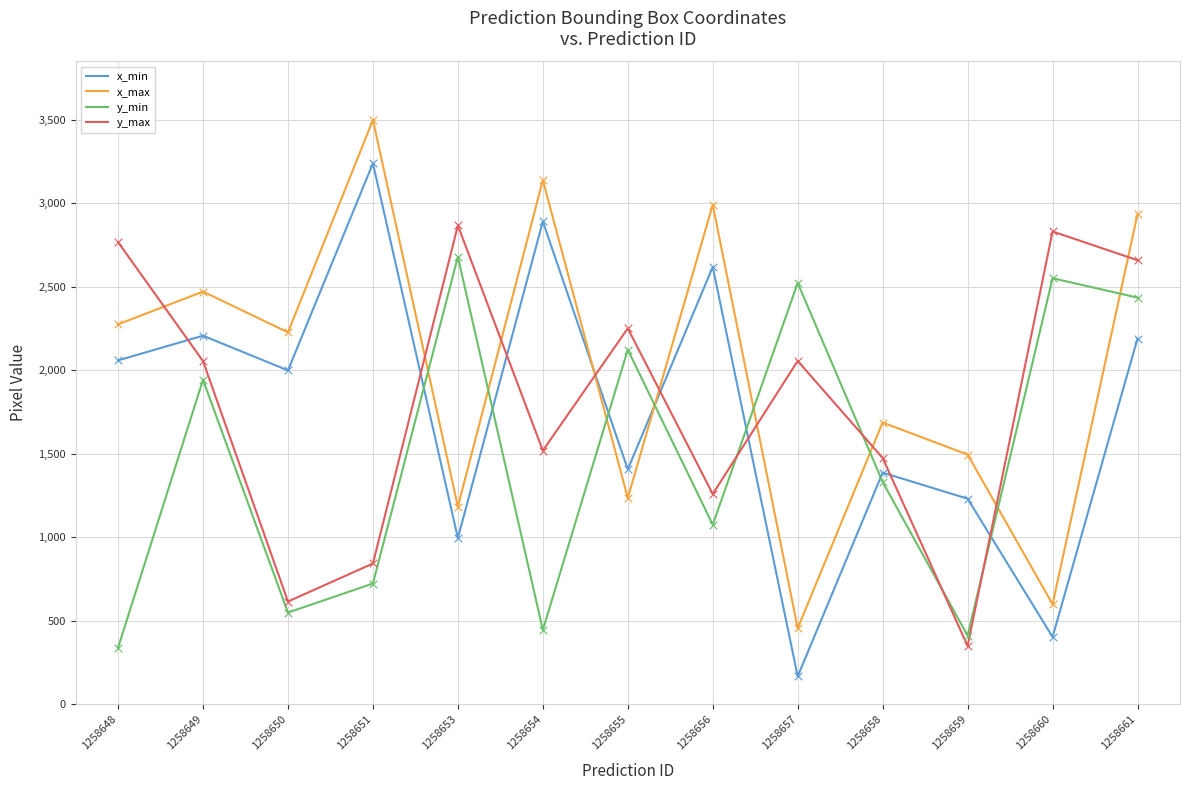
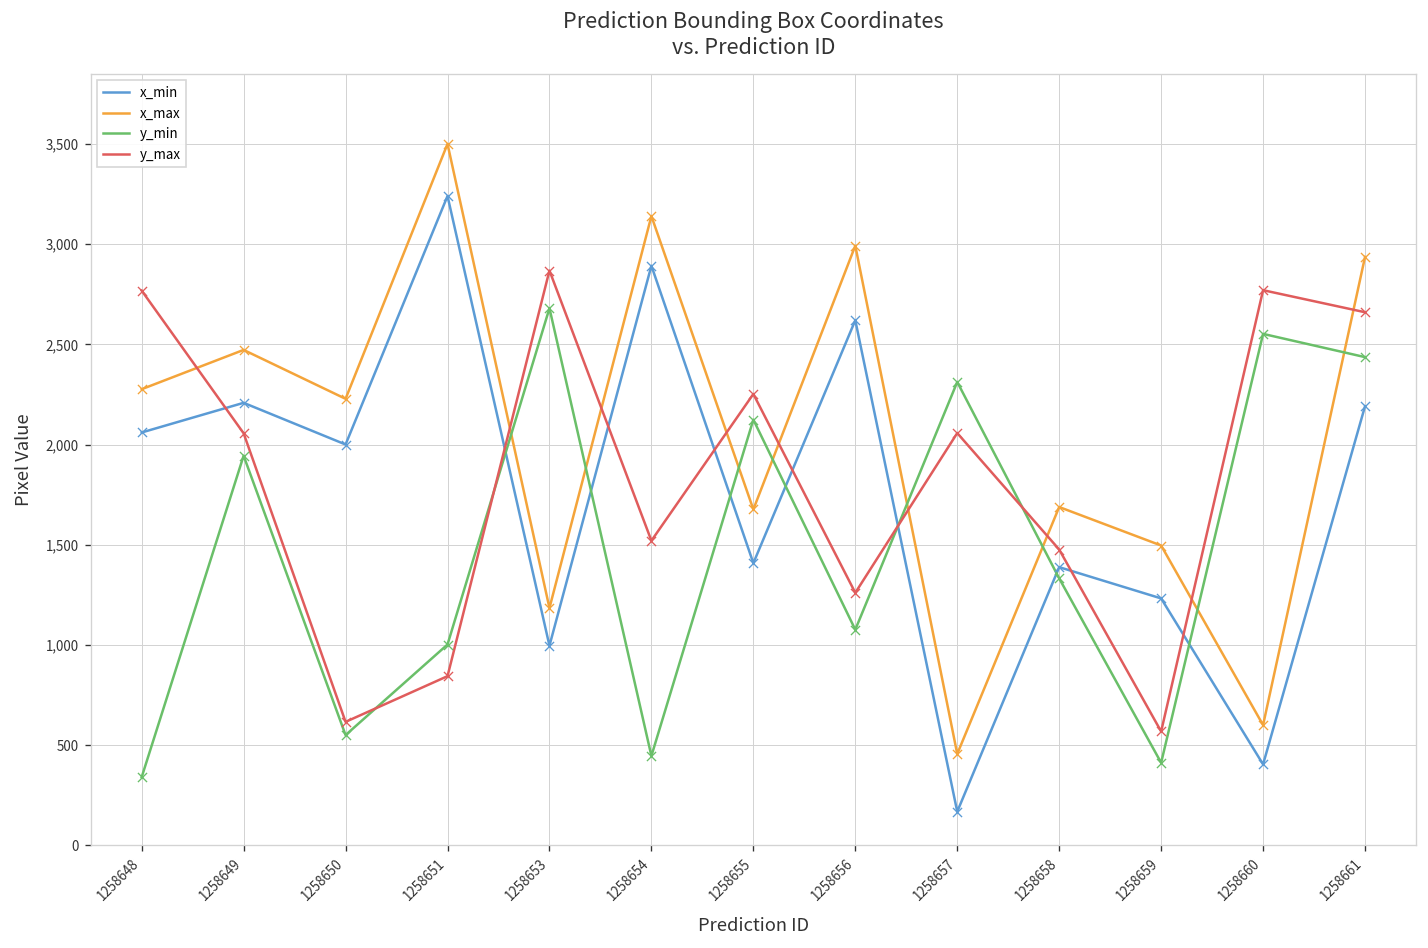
  {
    "x_min": {
      "1258648": "2,060",
      "1258649": "2,210",
      "1258650": "2,000",
      "1258651": "3,240",
      "1258653": "1,000",
      "1258654": "2,890",
      "1258655": "1,410",
      "1258656": "2,620",
      "1258657": "170",
      "1258658": "1,390",
      "1258659": "1,230",
      "1258660": "400",
      "1258661": "2,190"
    },
    "x_max": {
      "1258648": "2,280",
      "1258649": "2,470",
      "1258650": "2,230",
      "1258651": "3,500",
      "1258653": "1,180",
      "1258654": "3,140",
-     "1258655": "1,240",
+     "1258655": "1,680",
      "1258656": "2,990",
      "1258657": "460",
      "1258658": "1,690",
      "1258659": "1,500",
      "1258660": "600",
      "1258661": "2,940"
    },
    "y_min": {
      "1258648": "340",
      "1258649": "1,940",
      "1258650": "550",
-     "1258651": "720",
+     "1258651": "1,000",
      "1258653": "2,680",
      "1258654": "450",
      "1258655": "2,120",
      "1258656": "1,080",
-     "1258657": "2,520",
+     "1258657": "2,310",
      "1258658": "1,330",
      "1258659": "410",
      "1258660": "2,550",
      "1258661": "2,440"
    },
    "y_max": {
      "1258648": "2,770",
      "1258649": "2,060",
      "1258650": "620",
      "1258651": "840",
      "1258653": "2,870",
      "1258654": "1,520",
      "1258655": "2,250",
      "1258656": "1,260",
      "1258657": "2,060",
      "1258658": "1,480",
-     "1258659": "350",
-     "1258660": "2,830",
+     "1258659": "570",
+     "1258660": "2,770",
      "1258661": "2,660"
    }
  }
